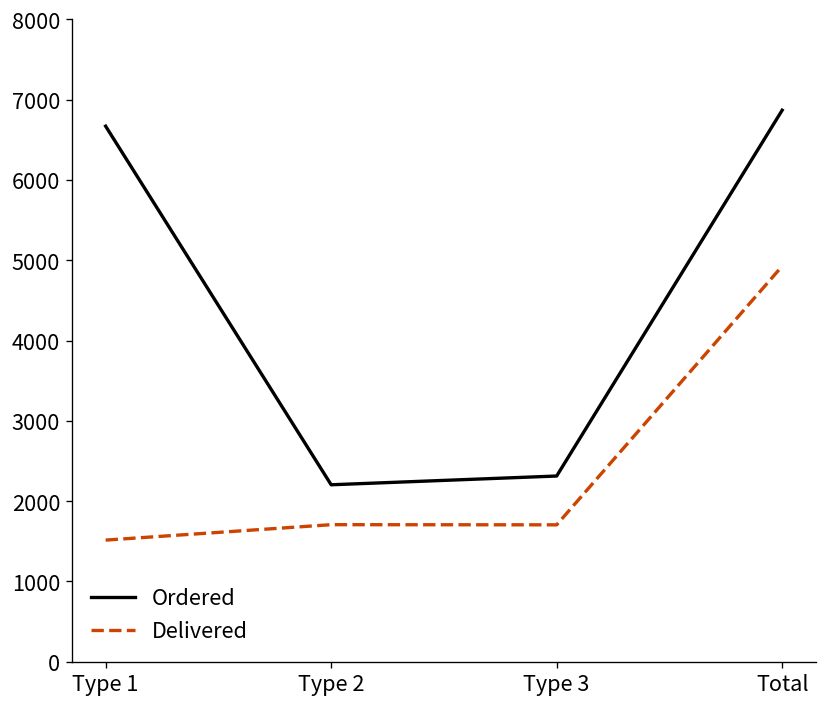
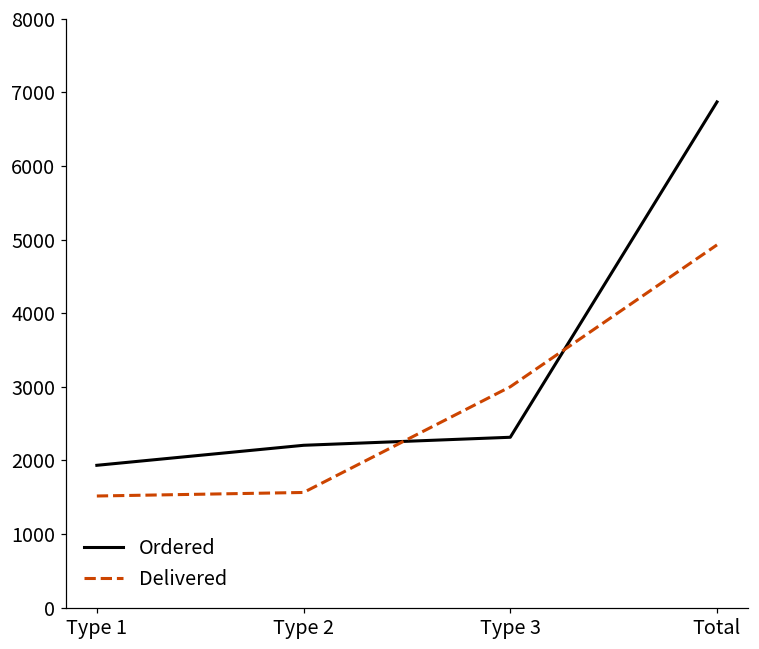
  {
    "Ordered": {
-     "Type 1": 6700,
+     "Type 1": 1900,
      "Type 2": 2200,
      "Type 3": 2300,
      "Total": 6900
    },
    "Delivered": {
      "Type 1": 1500,
-     "Type 2": 1700,
-     "Type 3": 1700,
+     "Type 2": 1600,
+     "Type 3": 3000,
      "Total": 4900
    }
  }
